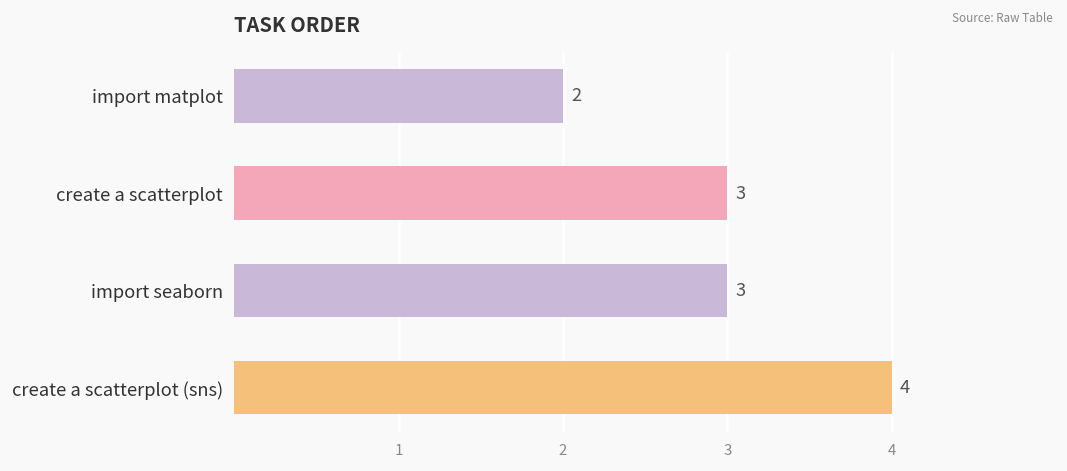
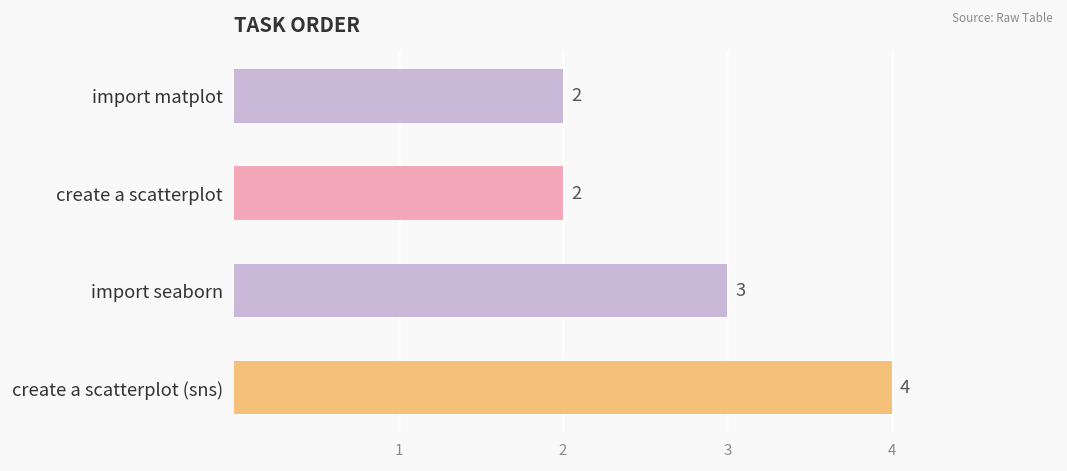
  {
    "import matplot": 2,
-   "create a scatterplot": 3,
+   "create a scatterplot": 2,
    "import seaborn": 3,
    "create a scatterplot (sns)": 4
  }
